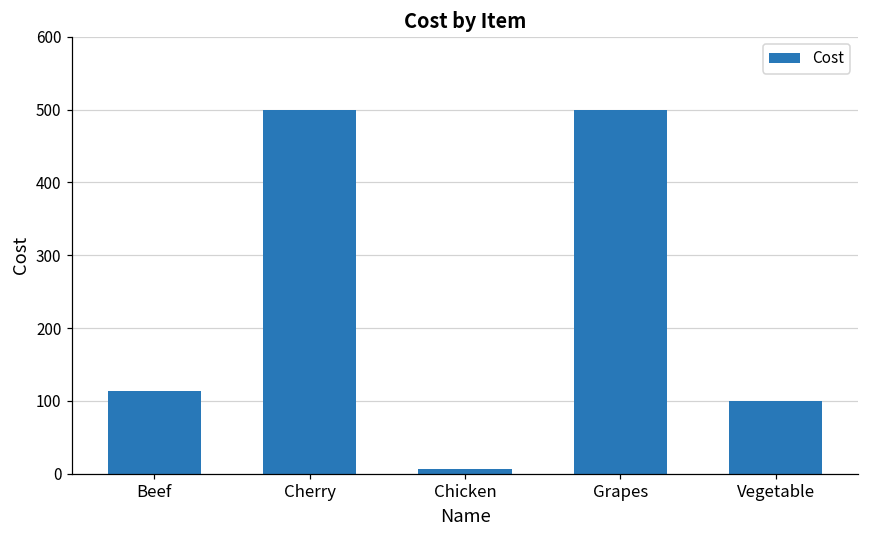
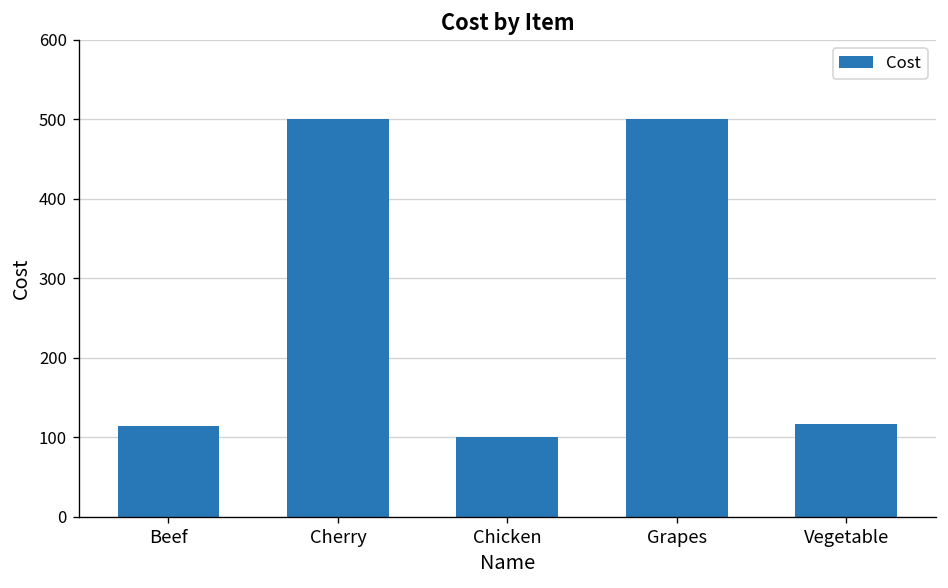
  {
    "Beef": 110,
    "Cherry": 500,
-   "Chicken": 10,
+   "Chicken": 100,
    "Grapes": 500,
-   "Vegetable": 100
+   "Vegetable": 120
  }
